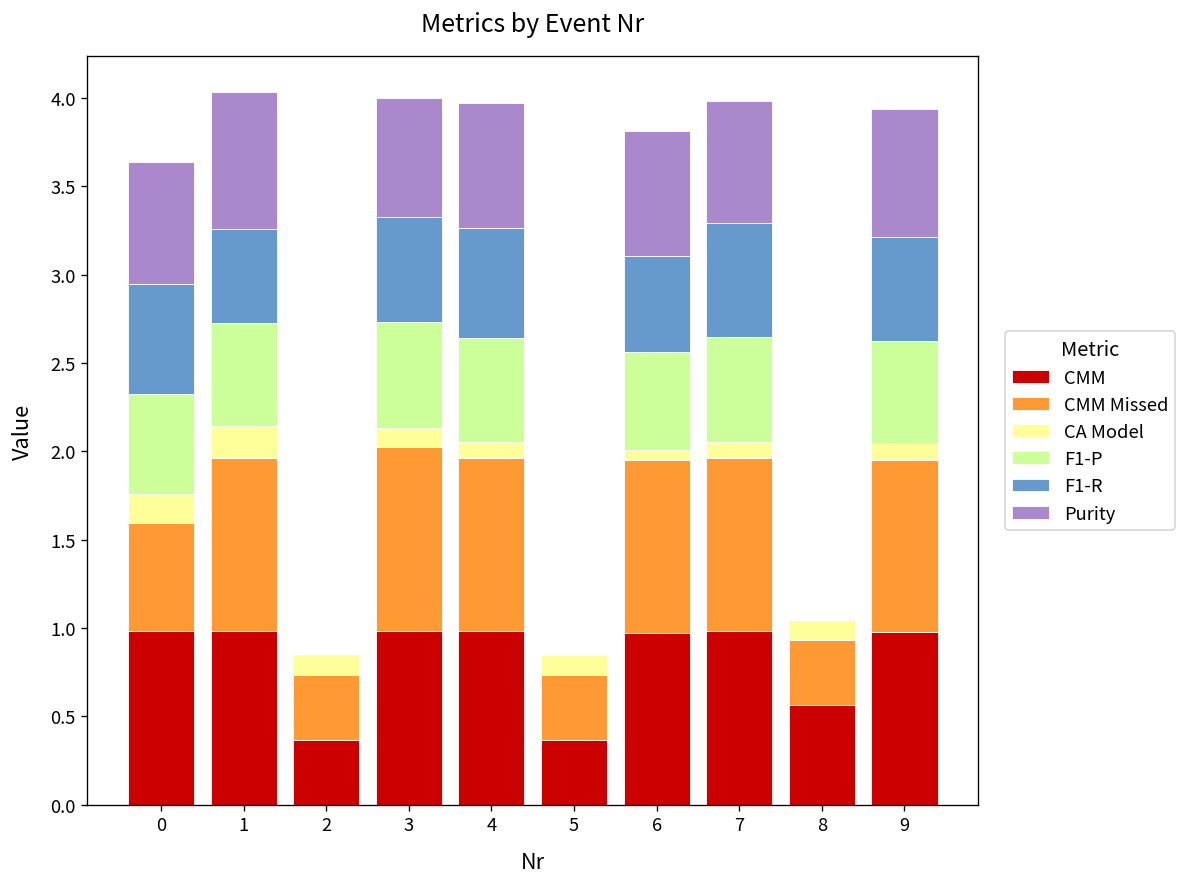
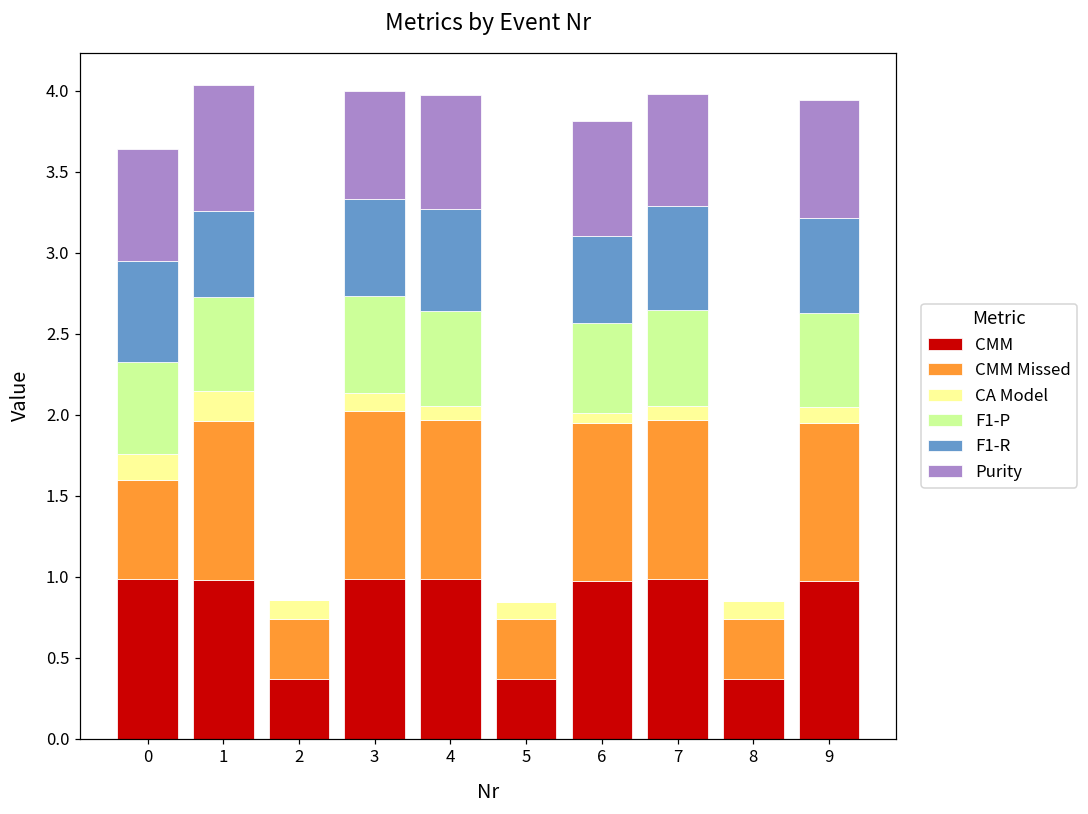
  {
    "CMM": {
      "0": 0.98,
      "1": 0.98,
      "2": 0.37,
      "3": 0.98,
      "4": 0.98,
      "5": 0.37,
      "6": 0.97,
      "7": 0.98,
-     "8": 0.56,
+     "8": 0.37,
      "9": 0.98
    },
    "CMM Missed": {
      "0": 0.61,
      "1": 0.98,
      "2": 0.37,
      "3": 1.04,
      "4": 0.98,
      "5": 0.37,
      "6": 0.97,
      "7": 0.98,
      "8": 0.37,
      "9": 0.98
    },
    "F1-R": {
      "0": 0.63,
      "1": 0.53,
      "2": 0.00,
      "3": 0.60,
      "4": 0.63,
      "5": 0.00,
      "6": 0.54,
      "7": 0.64,
      "8": 0.00,
      "9": 0.59
    },
    "Purity": {
      "0": 0.69,
      "1": 0.78,
      "2": 0.00,
      "3": 0.67,
      "4": 0.71,
      "5": 0.00,
      "6": 0.71,
      "7": 0.69,
      "8": 0.00,
      "9": 0.73
    }
  }
